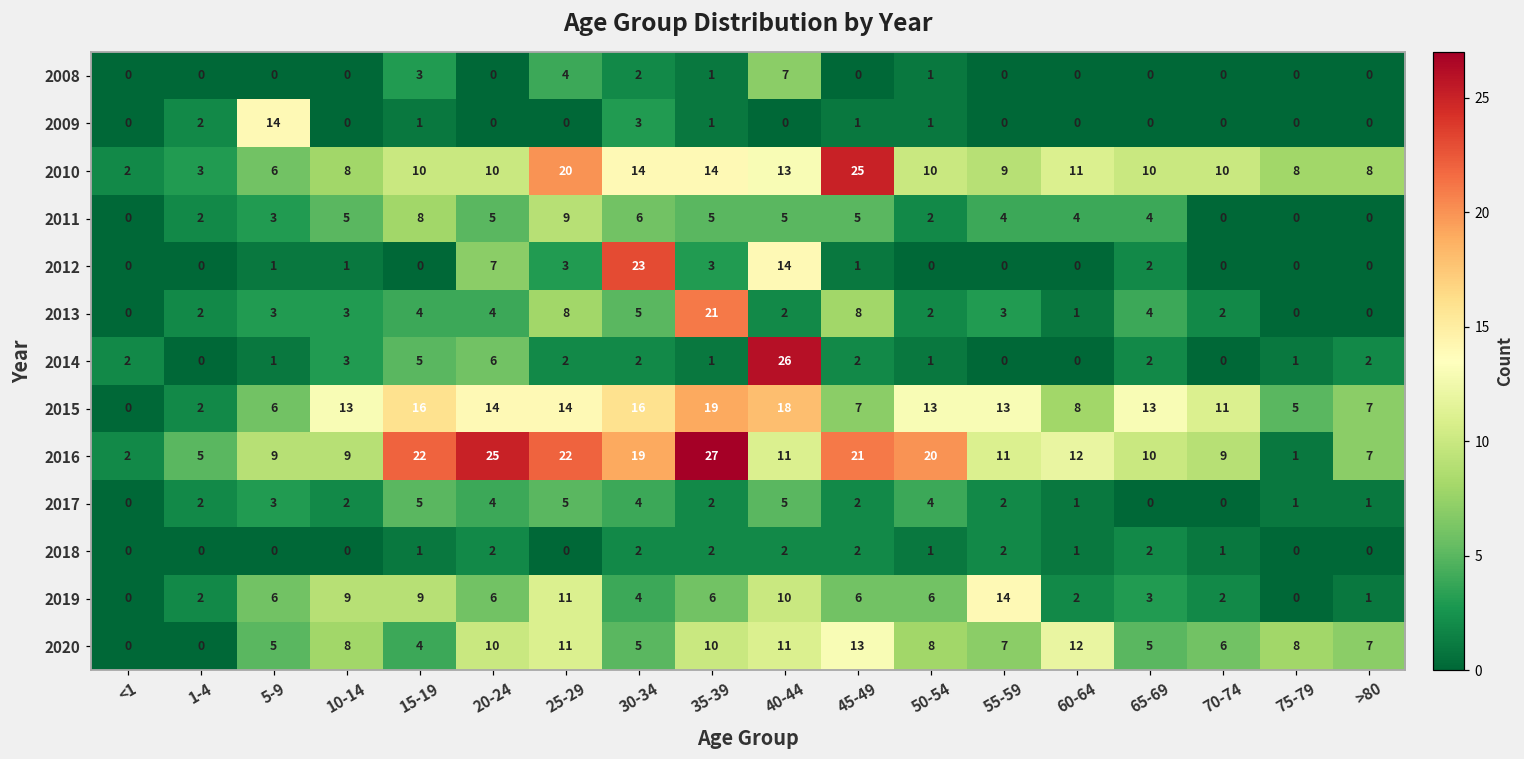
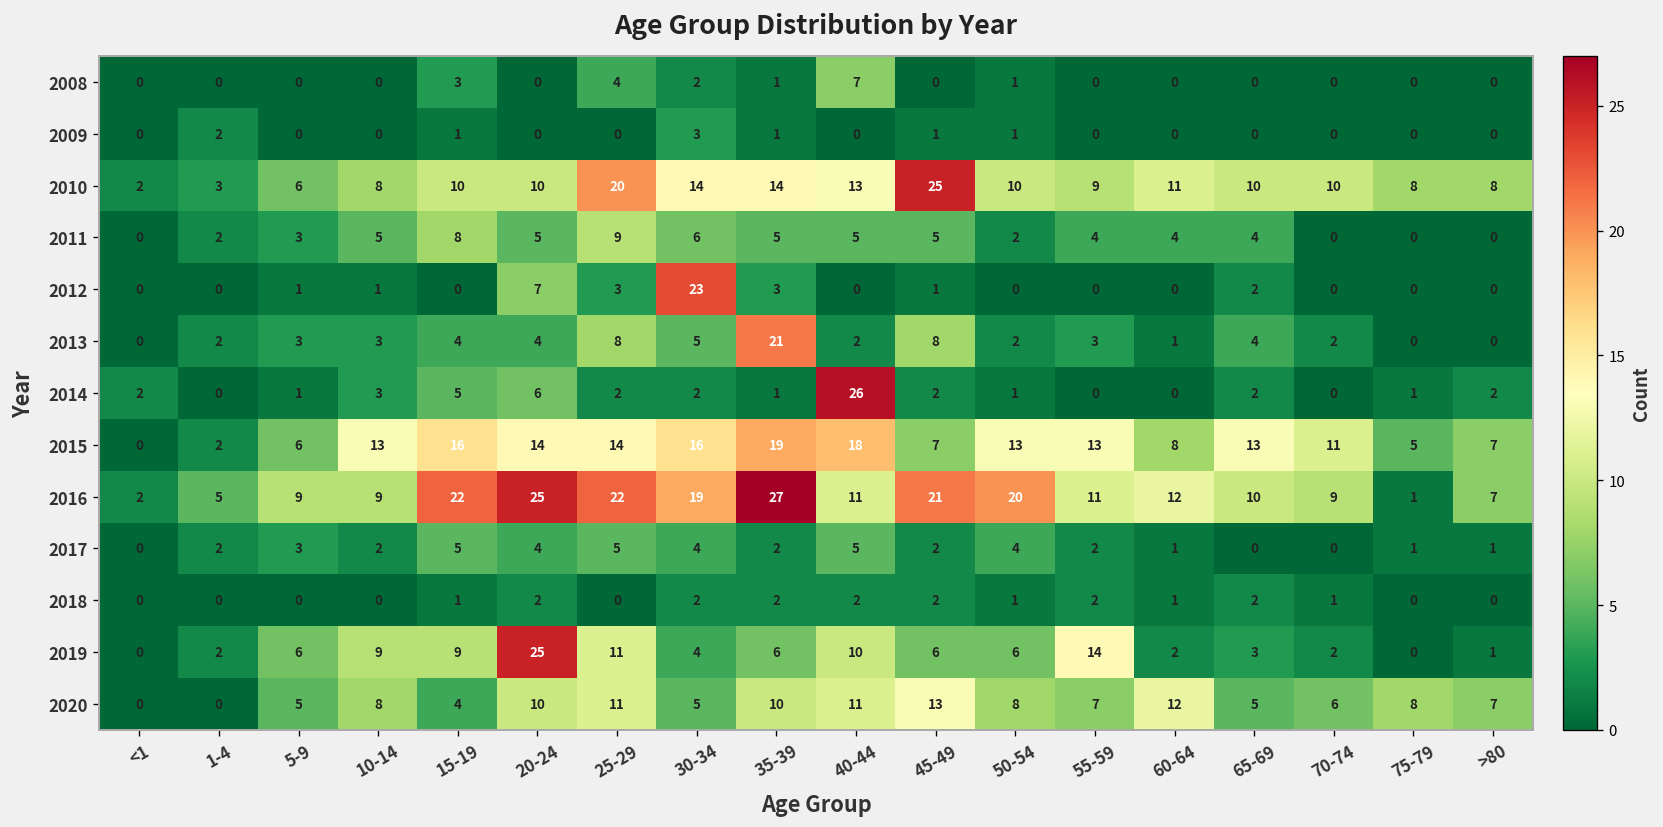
  {
    "2009": {
      "<1": 0,
      "1-4": 2,
-     "5-9": 14,
+     "5-9": 0,
      "10-14": 0,
      "15-19": 1,
      "20-24": 0,
      "25-29": 0,
      "30-34": 3,
      "35-39": 1,
      "40-44": 0,
      "45-49": 1,
      "50-54": 1,
      "55-59": 0,
      "60-64": 0,
      "65-69": 0,
      "70-74": 0,
      "75-79": 0,
      ">80": 0
    },
    "2012": {
      "<1": 0,
      "1-4": 0,
      "5-9": 1,
      "10-14": 1,
      "15-19": 0,
      "20-24": 7,
      "25-29": 3,
      "30-34": 23,
      "35-39": 3,
-     "40-44": 14,
+     "40-44": 0,
      "45-49": 1,
      "50-54": 0,
      "55-59": 0,
      "60-64": 0,
      "65-69": 2,
      "70-74": 0,
      "75-79": 0,
      ">80": 0
    },
    "2019": {
      "<1": 0,
      "1-4": 2,
      "5-9": 6,
      "10-14": 9,
      "15-19": 9,
-     "20-24": 6,
+     "20-24": 25,
      "25-29": 11,
      "30-34": 4,
      "35-39": 6,
      "40-44": 10,
      "45-49": 6,
      "50-54": 6,
      "55-59": 14,
      "60-64": 2,
      "65-69": 3,
      "70-74": 2,
      "75-79": 0,
      ">80": 1
    }
  }
